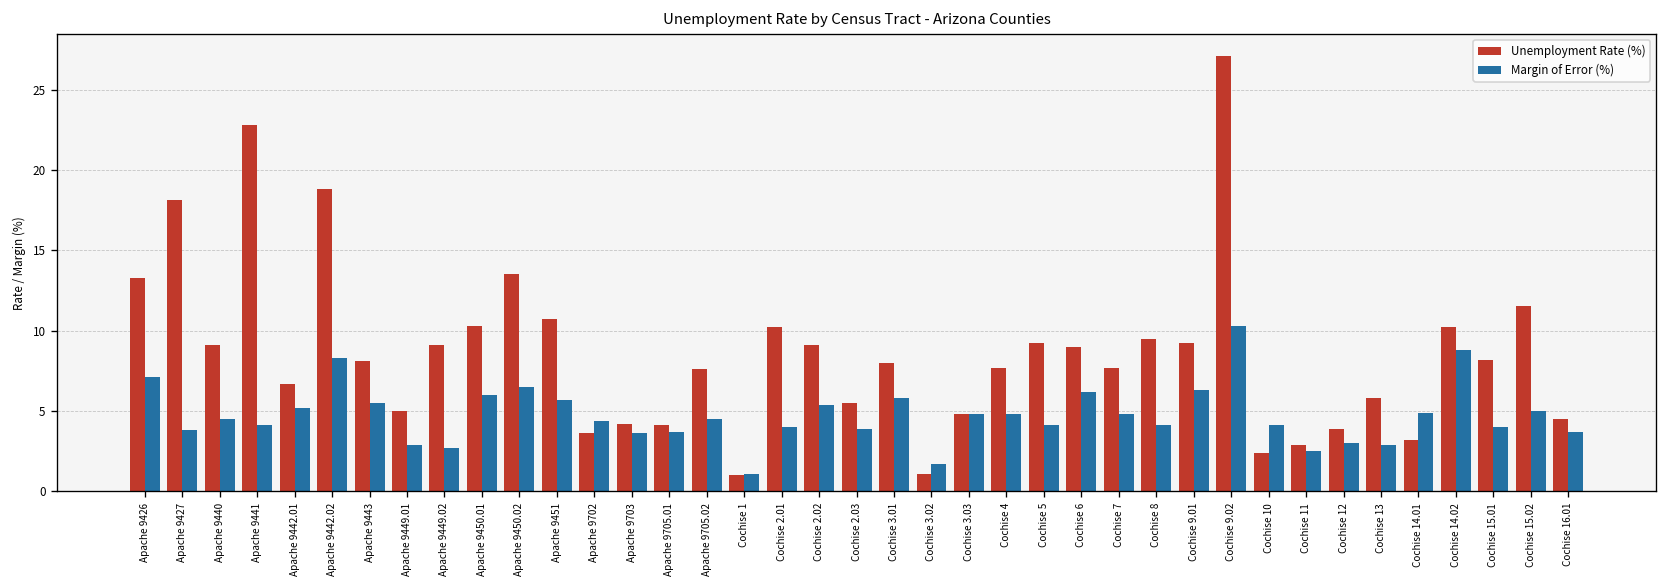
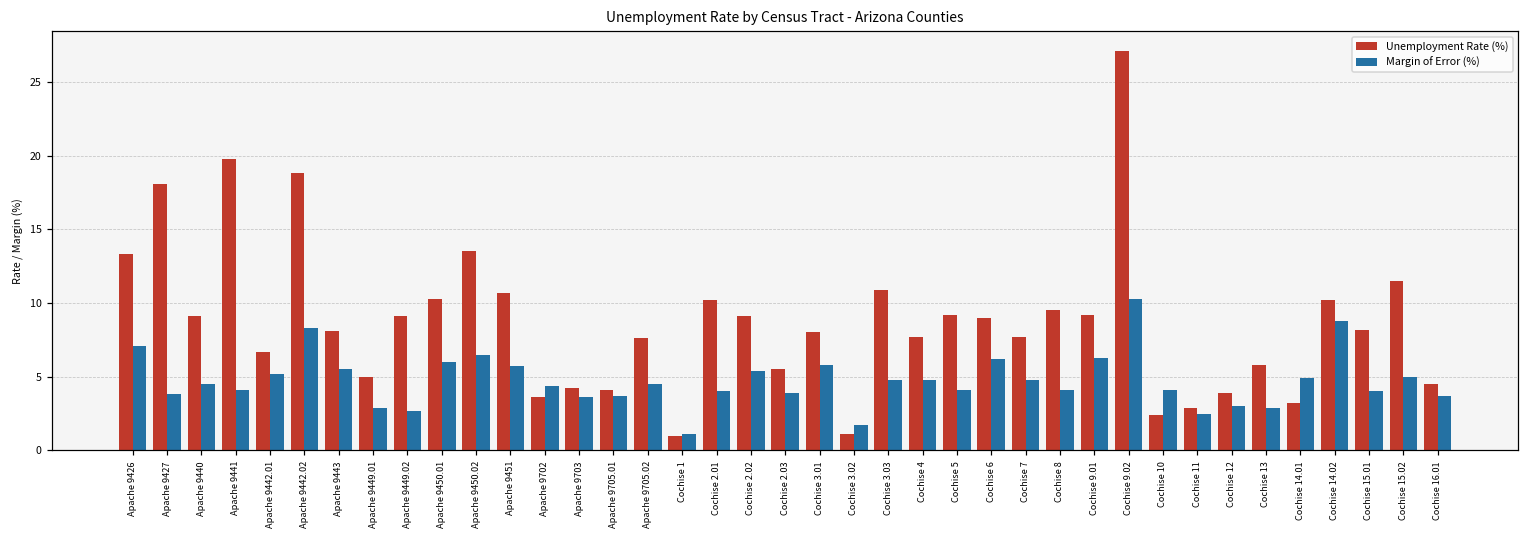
  {
    "Unemployment Rate (%)": {
      "Apache 9426": 13.3,
      "Apache 9427": 18.1,
      "Apache 9440": 9.1,
-     "Apache 9441": 22.8,
+     "Apache 9441": 19.8,
      "Apache 9442.01": 6.7,
      "Apache 9442.02": 18.8,
      "Apache 9443": 8.1,
      "Apache 9449.01": 5.0,
      "Apache 9449.02": 9.1,
      "Apache 9450.01": 10.3,
      "Apache 9450.02": 13.5,
      "Apache 9451": 10.7,
      "Apache 9702": 3.6,
      "Apache 9703": 4.2,
      "Apache 9705.01": 4.1,
      "Apache 9705.02": 7.6,
      "Cochise 1": 1.0,
      "Cochise 2.01": 10.2,
      "Cochise 2.02": 9.1,
      "Cochise 2.03": 5.5,
      "Cochise 3.01": 8.0,
      "Cochise 3.02": 1.1,
-     "Cochise 3.03": 4.8,
+     "Cochise 3.03": 10.9,
      "Cochise 4": 7.7,
      "Cochise 5": 9.2,
      "Cochise 6": 9.0,
      "Cochise 7": 7.7,
      "Cochise 8": 9.5,
      "Cochise 9.01": 9.2,
      "Cochise 9.02": 27.1,
      "Cochise 10": 2.4,
      "Cochise 11": 2.9,
      "Cochise 12": 3.9,
      "Cochise 13": 5.8,
      "Cochise 14.01": 3.2,
      "Cochise 14.02": 10.2,
      "Cochise 15.01": 8.2,
      "Cochise 15.02": 11.5,
      "Cochise 16.01": 4.5
    },
    "Margin of Error (%)": {
      "Apache 9426": 7.1,
      "Apache 9427": 3.8,
      "Apache 9440": 4.5,
      "Apache 9441": 4.1,
      "Apache 9442.01": 5.2,
      "Apache 9442.02": 8.3,
      "Apache 9443": 5.5,
      "Apache 9449.01": 2.9,
      "Apache 9449.02": 2.7,
      "Apache 9450.01": 6.0,
      "Apache 9450.02": 6.5,
      "Apache 9451": 5.7,
      "Apache 9702": 4.4,
      "Apache 9703": 3.6,
      "Apache 9705.01": 3.7,
      "Apache 9705.02": 4.5,
      "Cochise 1": 1.1,
      "Cochise 2.01": 4.0,
      "Cochise 2.02": 5.4,
      "Cochise 2.03": 3.9,
      "Cochise 3.01": 5.8,
      "Cochise 3.02": 1.7,
      "Cochise 3.03": 4.8,
      "Cochise 4": 4.8,
      "Cochise 5": 4.1,
      "Cochise 6": 6.2,
      "Cochise 7": 4.8,
      "Cochise 8": 4.1,
      "Cochise 9.01": 6.3,
      "Cochise 9.02": 10.3,
      "Cochise 10": 4.1,
      "Cochise 11": 2.5,
      "Cochise 12": 3.0,
      "Cochise 13": 2.9,
      "Cochise 14.01": 4.9,
      "Cochise 14.02": 8.8,
      "Cochise 15.01": 4.0,
      "Cochise 15.02": 5.0,
      "Cochise 16.01": 3.7
    }
  }
